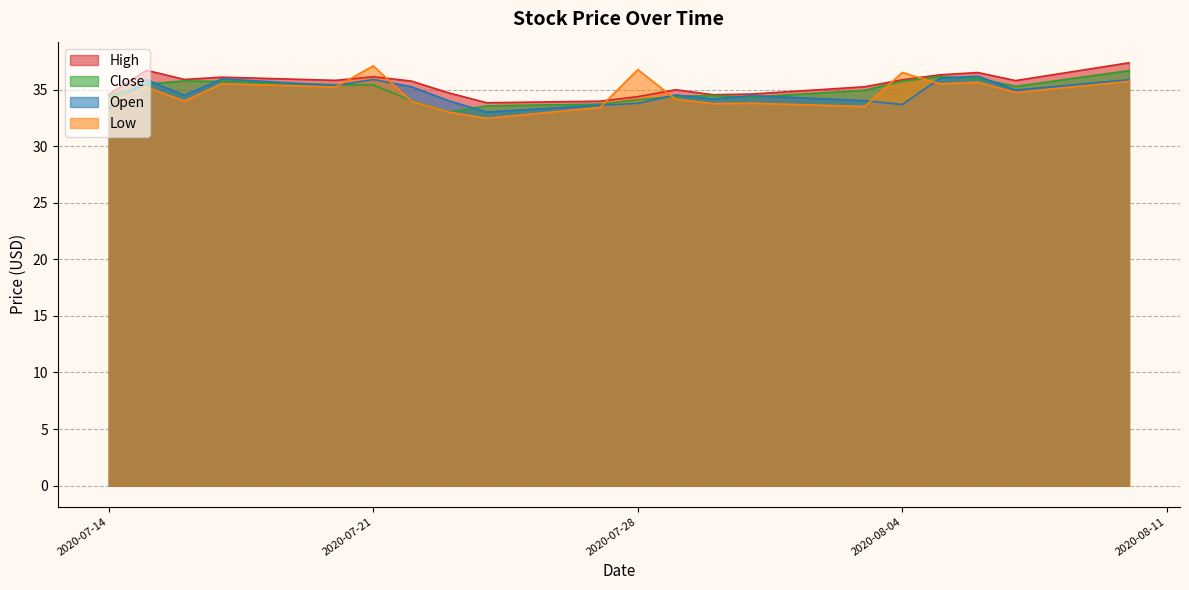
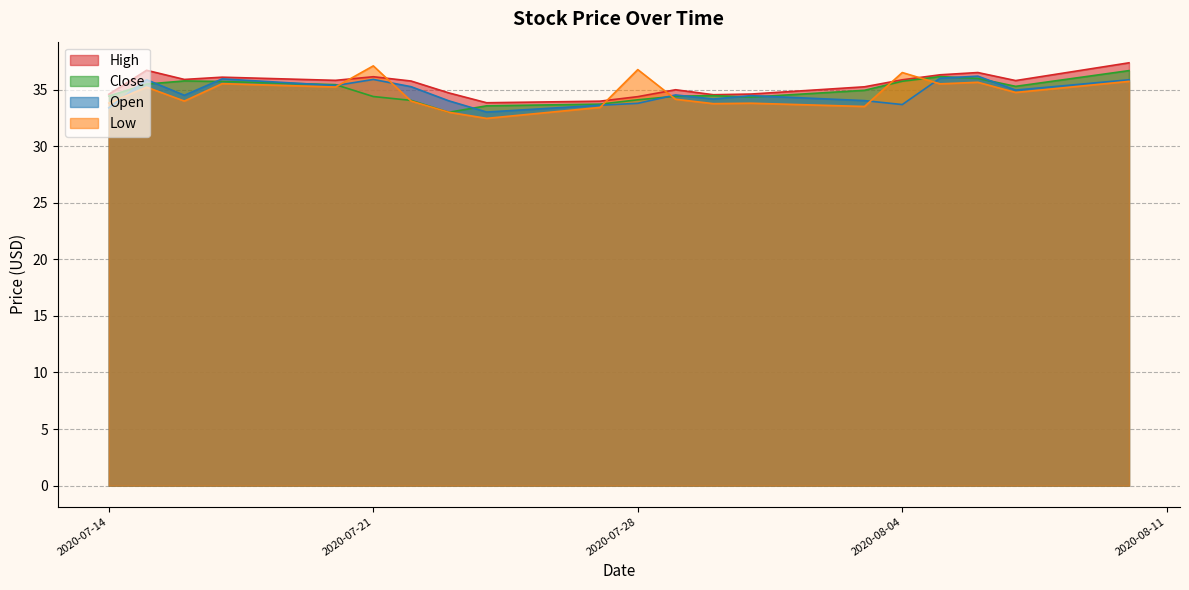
  {
    "High": {
      "2020-07-21": 36.1,
      "2020-07-28": 34.4
    },
    "Close": {
-     "2020-07-21": 35.4,
+     "2020-07-21": 34.4,
      "2020-07-28": 34.1
    },
    "Open": {
      "2020-07-21": 35.9,
      "2020-07-28": 33.8,
      "2020-08-04": 33.7
    },
    "Low": {
      "2020-07-21": 37.1,
      "2020-07-28": 36.8,
      "2020-08-04": 36.5
    }
  }
